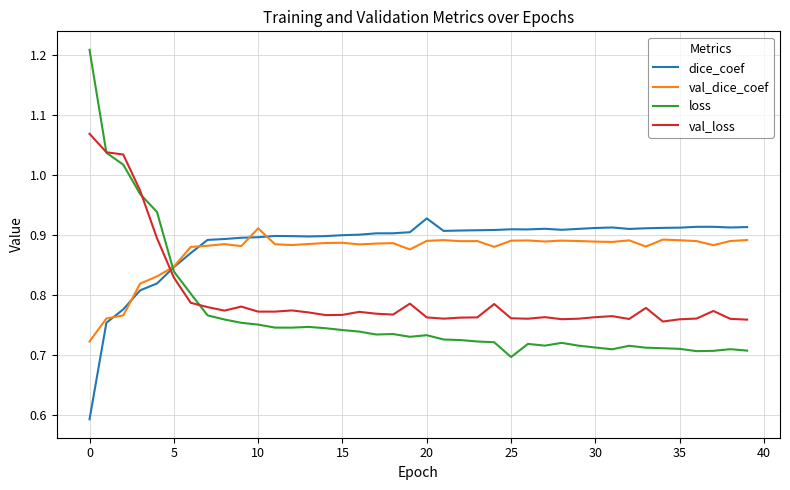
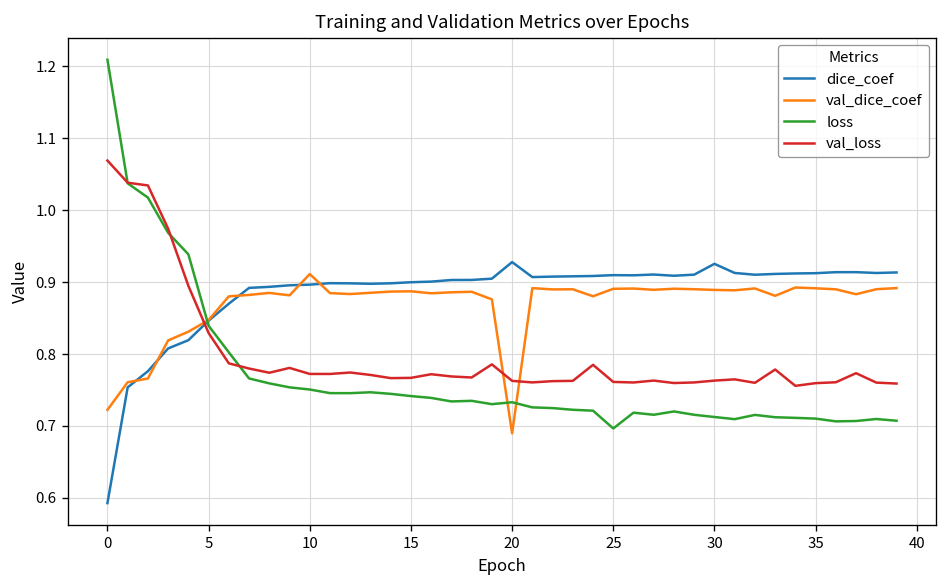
  {
    "dice_coef": {
      "0": 0.59,
      "10": 0.90,
      "15": 0.90,
      "20": 0.93,
      "25": 0.91,
-     "30": 0.91,
+     "30": 0.93,
      "35": 0.91
    },
    "val_dice_coef": {
      "0": 0.72,
      "10": 0.91,
      "15": 0.89,
-     "20": 0.89,
+     "20": 0.69,
      "25": 0.89,
      "30": 0.89,
      "35": 0.89
    },
    "loss": {
      "0": 1.21,
      "5": 0.84,
      "10": 0.75,
      "15": 0.74,
      "20": 0.73,
      "25": 0.70,
      "30": 0.71,
      "35": 0.71
    },
    "val_loss": {
      "0": 1.07,
      "5": 0.83,
      "10": 0.77,
      "15": 0.77,
      "20": 0.76,
      "25": 0.76,
      "30": 0.76,
      "35": 0.76
    }
  }
